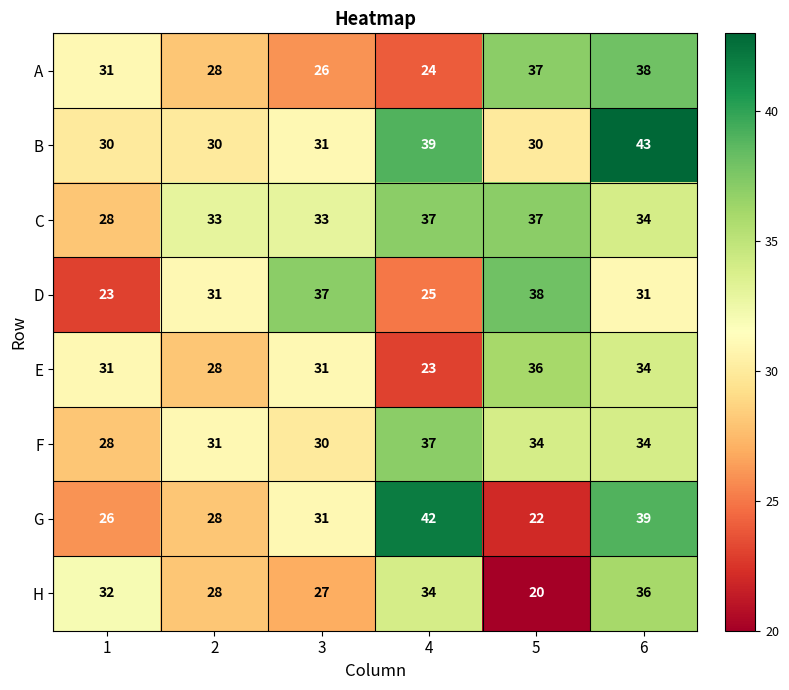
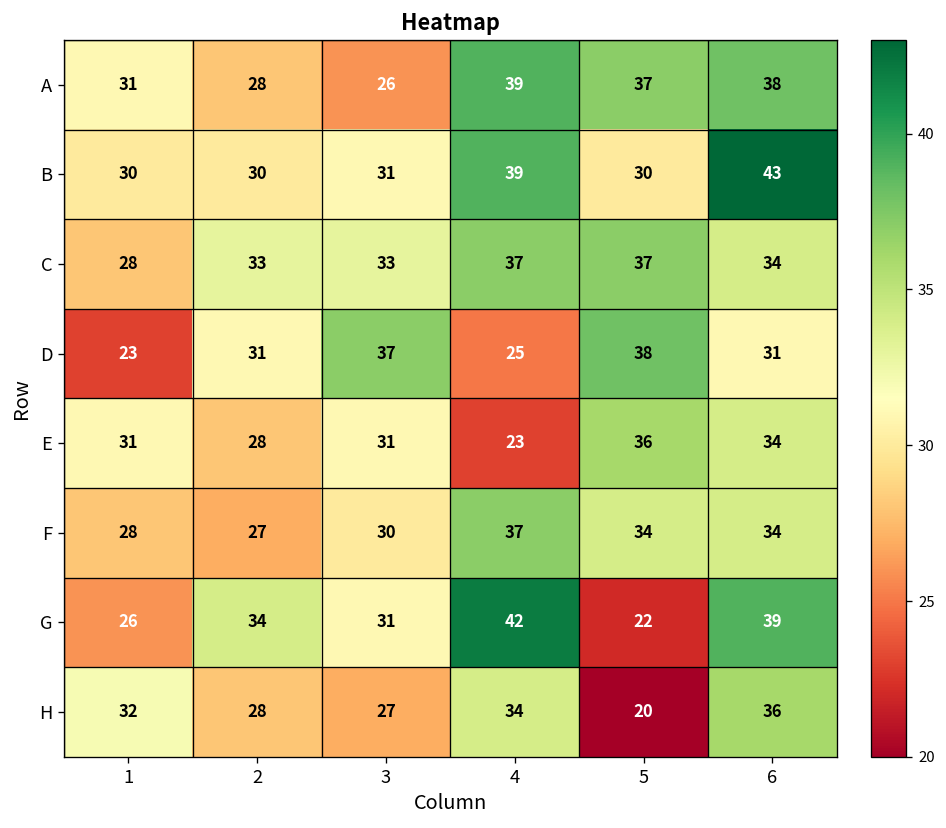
  {
    "A": {
      "1": 31,
      "2": 28,
      "3": 26,
-     "4": 24,
+     "4": 39,
      "5": 37,
      "6": 38
    },
    "B": {
      "1": 30,
      "2": 30,
      "3": 31,
      "4": 39,
      "5": 30,
      "6": 43
    },
    "C": {
      "1": 28,
      "2": 33,
      "3": 33,
      "4": 37,
      "5": 37,
      "6": 34
    },
    "D": {
      "1": 23,
      "2": 31,
      "3": 37,
      "4": 25,
      "5": 38,
      "6": 31
    },
    "E": {
      "1": 31,
      "2": 28,
      "3": 31,
      "4": 23,
      "5": 36,
      "6": 34
    },
    "F": {
      "1": 28,
-     "2": 31,
+     "2": 27,
      "3": 30,
      "4": 37,
      "5": 34,
      "6": 34
    },
    "G": {
      "1": 26,
-     "2": 28,
+     "2": 34,
      "3": 31,
      "4": 42,
      "5": 22,
      "6": 39
    },
    "H": {
      "1": 32,
      "2": 28,
      "3": 27,
      "4": 34,
      "5": 20,
      "6": 36
    }
  }
